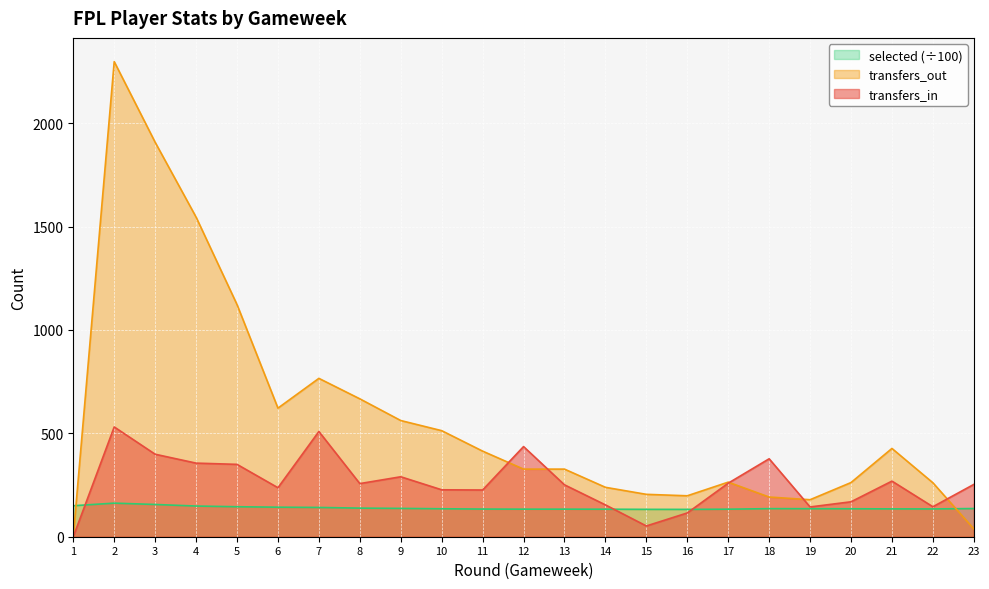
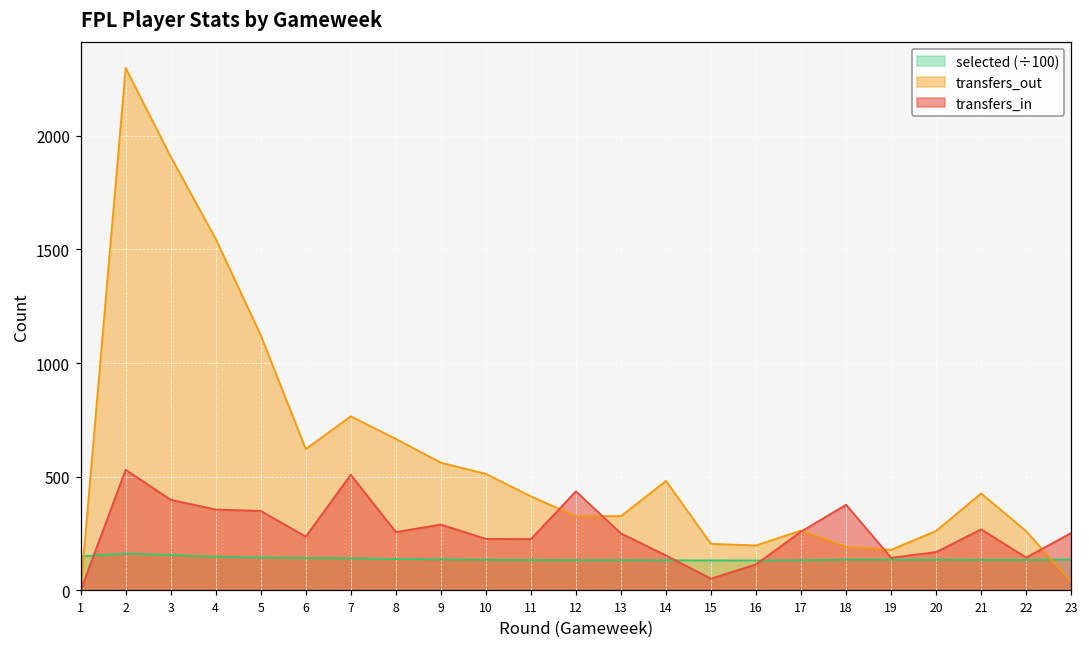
  {
    "selected (÷100)": {
      "1": 150,
      "2": 160,
      "3": 160,
      "4": 150,
      "5": 150,
      "6": 140,
      "7": 140,
      "8": 140,
      "9": 140,
      "10": 140,
      "11": 130,
      "12": 130,
      "13": 130,
      "14": 130,
      "15": 130,
      "16": 130,
      "17": 130,
      "18": 140,
      "20": 140,
      "21": 130,
      "23": 140
    },
    "transfers_out": {
      "2": 2300,
      "3": 1910,
      "4": 1550,
      "5": 1120,
      "6": 620,
      "7": 770,
      "8": 670,
      "9": 560,
      "10": 510,
      "11": 410,
      "12": 330,
      "13": 330,
-     "14": 240,
+     "14": 480,
      "15": 210,
      "16": 200,
      "18": 190,
      "19": 180,
      "20": 260,
      "21": 430,
      "22": 260,
      "23": 40
    },
    "transfers_in": {
      "2": 530,
      "3": 400,
      "4": 360,
      "5": 350,
      "6": 240,
      "7": 510,
      "8": 260,
      "9": 290,
      "10": 230,
      "11": 230,
      "12": 440,
      "13": 250,
      "14": 150,
      "15": 50,
      "16": 120,
      "18": 380,
      "20": 170,
      "21": 270,
      "23": 250
    }
  }
